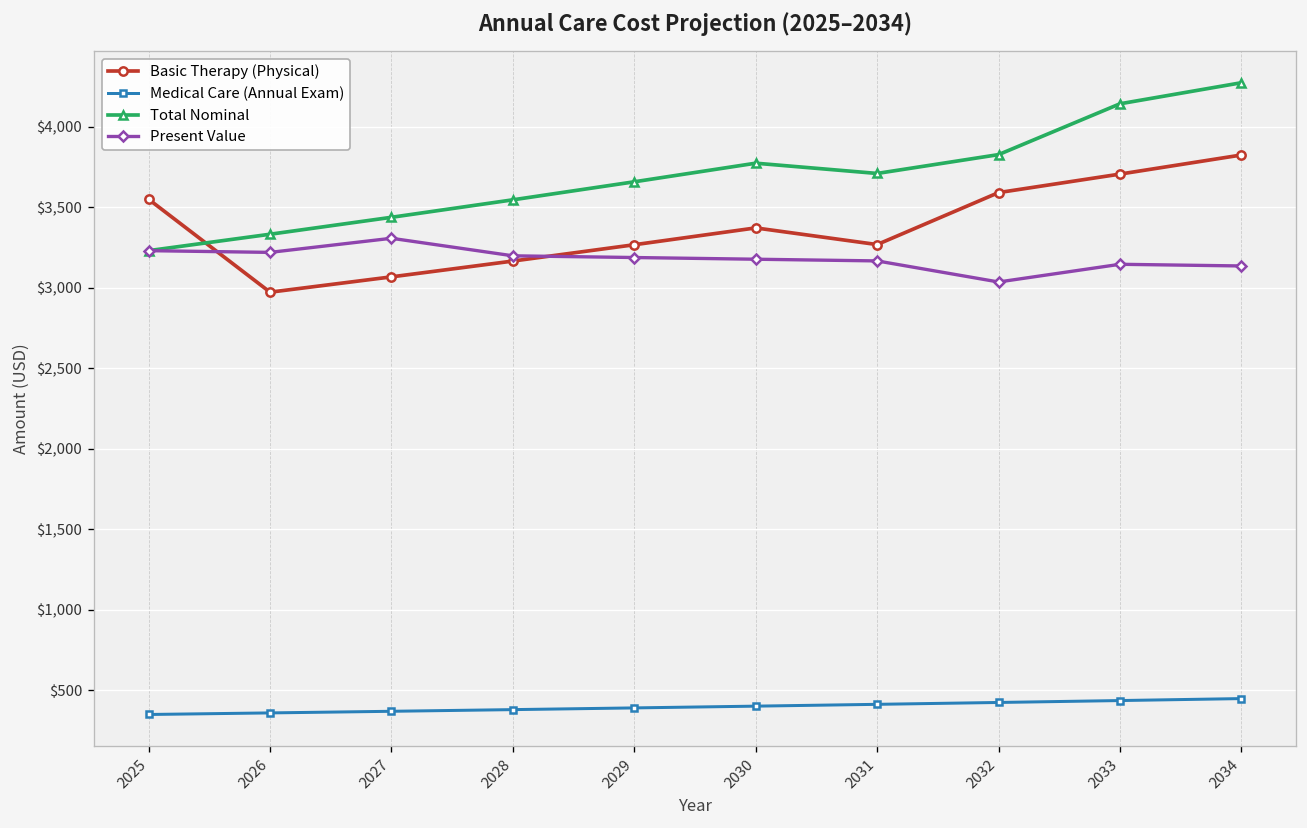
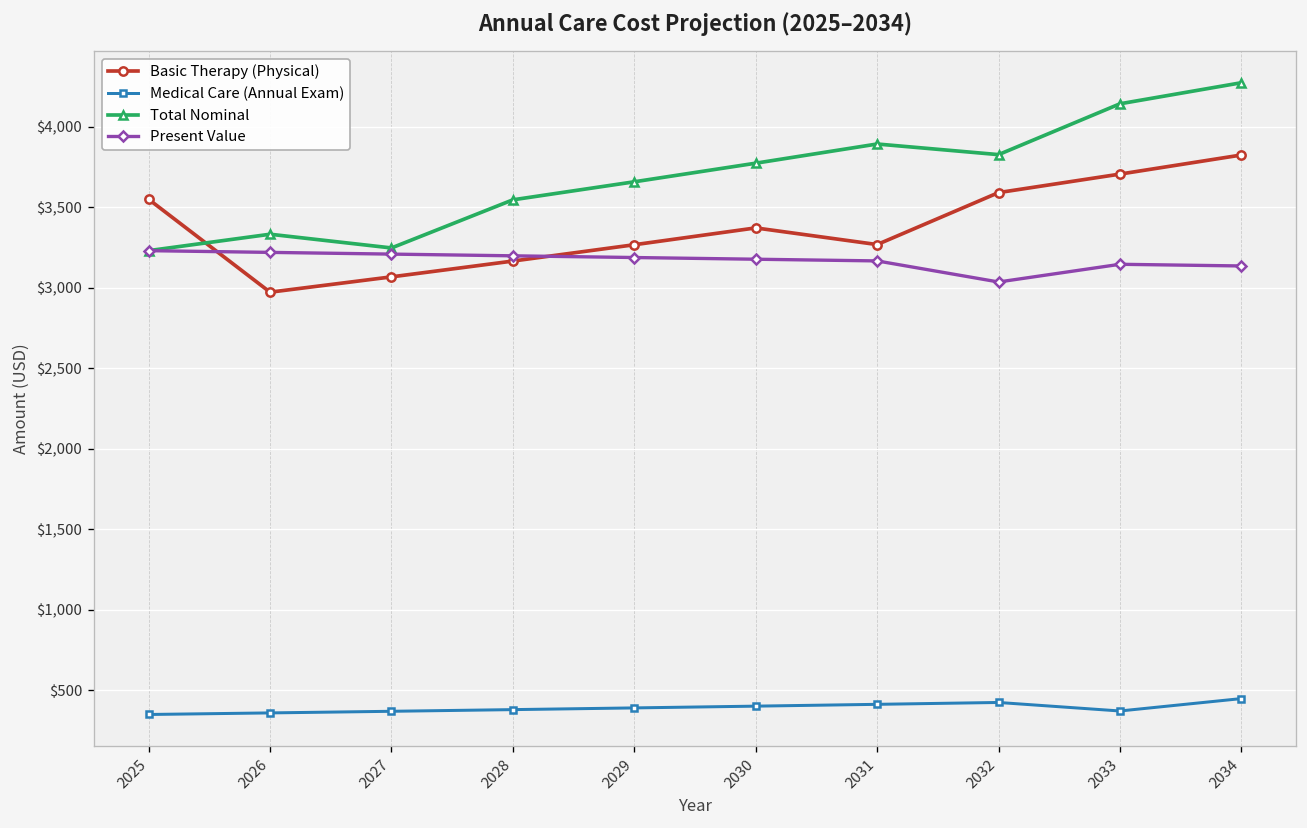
  {
    "Basic Therapy (Physical)": {
      "2025": "$3,550",
      "2026": "$2,970",
      "2027": "$3,070",
      "2028": "$3,170",
      "2029": "$3,270",
      "2030": "$3,370",
      "2031": "$3,270",
      "2032": "$3,590",
      "2033": "$3,710",
      "2034": "$3,820"
    },
    "Medical Care (Annual Exam)": {
      "2025": "$350",
      "2026": "$360",
      "2027": "$370",
      "2028": "$380",
      "2029": "$390",
      "2030": "$400",
      "2031": "$410",
      "2032": "$420",
-     "2033": "$440",
+     "2033": "$370",
      "2034": "$450"
    },
    "Total Nominal": {
      "2026": "$3,330",
-     "2027": "$3,440",
+     "2027": "$3,250",
      "2028": "$3,550",
      "2029": "$3,660",
      "2030": "$3,770",
-     "2031": "$3,710",
+     "2031": "$3,890",
      "2032": "$3,830",
      "2033": "$4,140",
      "2034": "$4,270"
    },
    "Present Value": {
      "2026": "$3,220",
-     "2027": "$3,310",
+     "2027": "$3,210",
      "2028": "$3,200",
      "2029": "$3,190",
      "2030": "$3,180",
      "2031": "$3,170",
      "2032": "$3,040",
      "2033": "$3,150",
      "2034": "$3,140"
    }
  }
